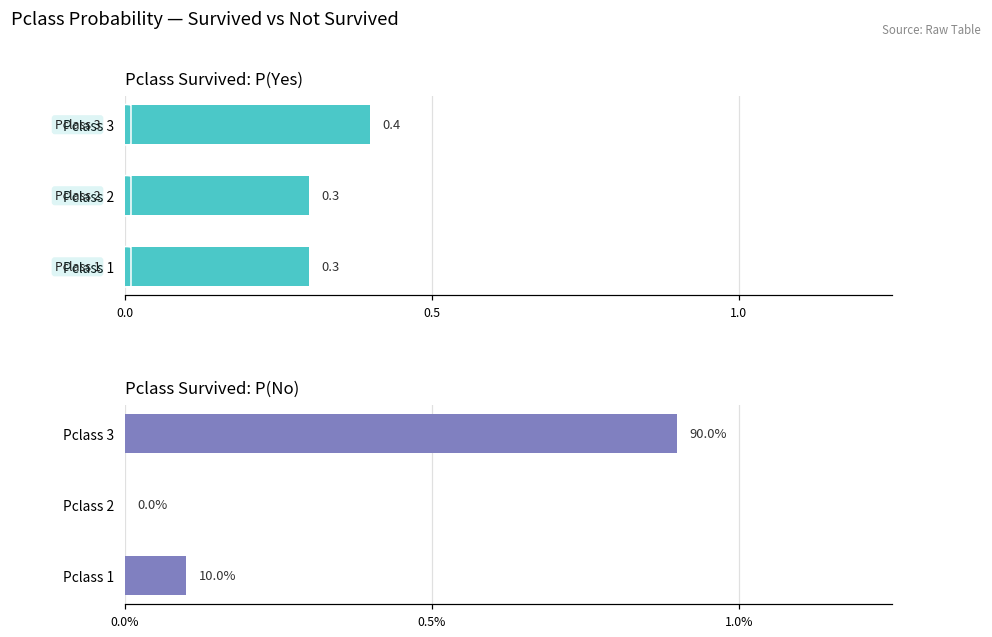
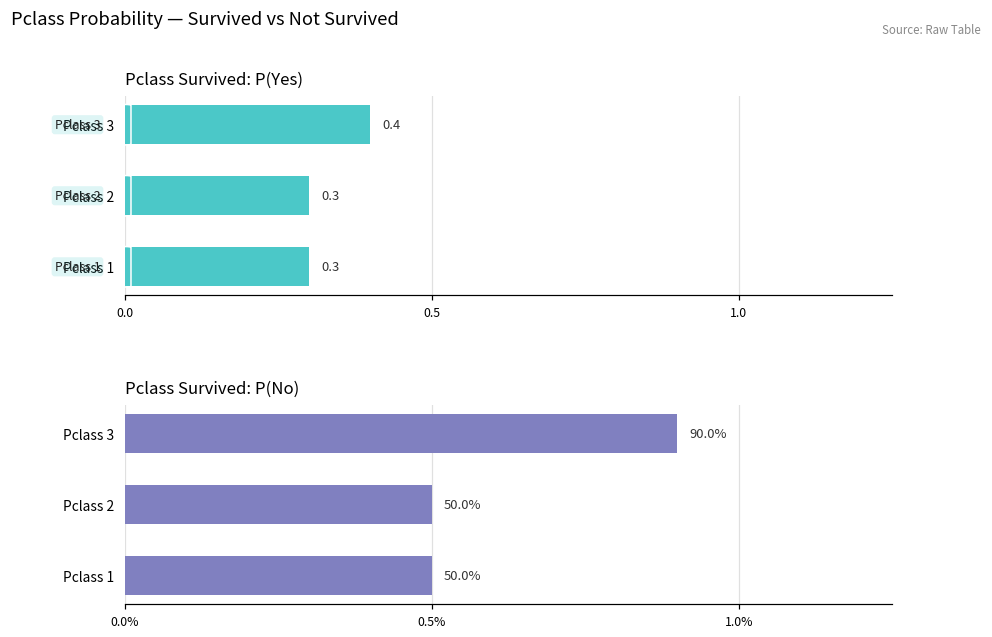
  {
    "Pclass Survived: P(Yes)": {
      "Pclass 3": "0.4",
      "Pclass 2": "0.3",
      "Pclass 1": "0.3"
    },
    "Pclass Survived: P(No)": {
      "Pclass 3": "90.0%",
-     "Pclass 2": "0.0%",
-     "Pclass 1": "10.0%"
+     "Pclass 2": "50.0%",
+     "Pclass 1": "50.0%"
    }
  }
